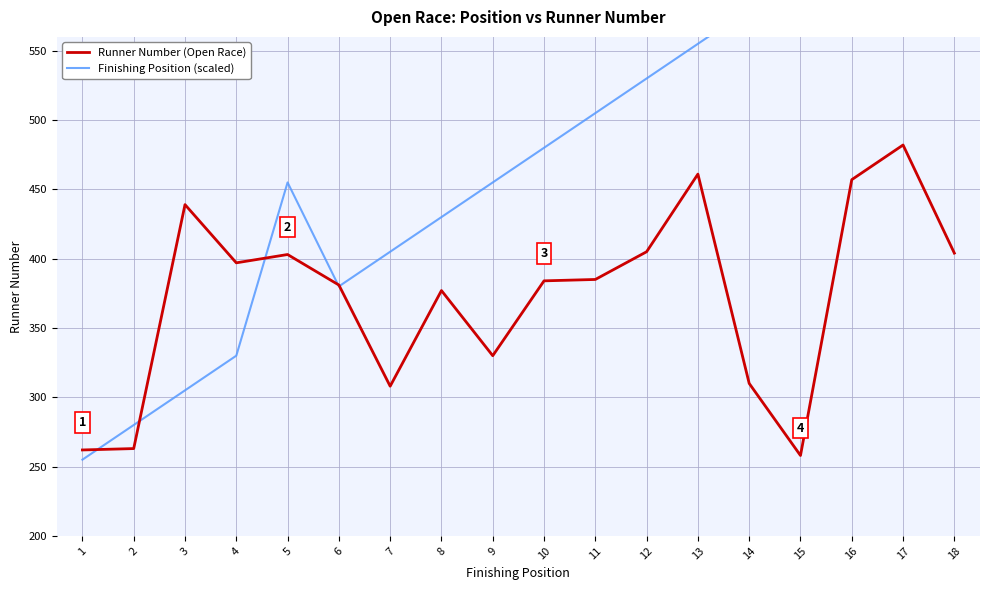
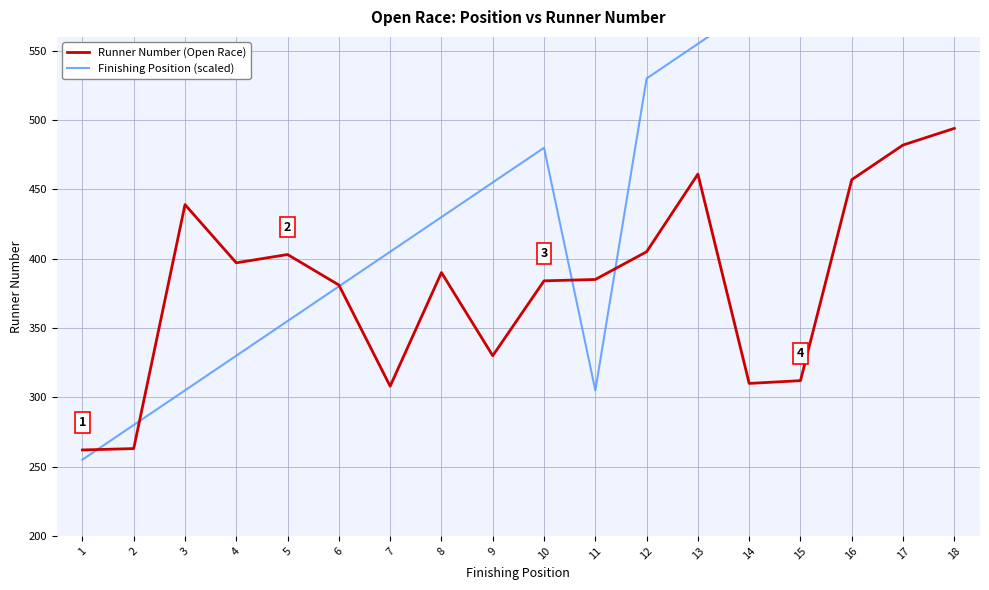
  {
    "Runner Number (Open Race)": {
      "2": 263,
      "3": 439,
      "4": 397,
      "7": 308,
-     "8": 377,
+     "8": 390,
      "9": 330,
      "11": 385,
      "12": 405,
      "13": 461,
      "14": 310,
-     "15": 258,
+     "15": 312,
      "16": 457,
      "17": 482,
-     "18": 404
+     "18": 494
    },
    "Finishing Position (scaled)": {
      "1": 255,
      "2": 280,
      "3": 305,
      "4": 330,
-     "5": 455,
+     "5": 355,
      "7": 405,
      "8": 430,
      "9": 455,
      "10": 480,
-     "11": 505,
+     "11": 305,
      "12": 530,
      "13": 555
    }
  }
